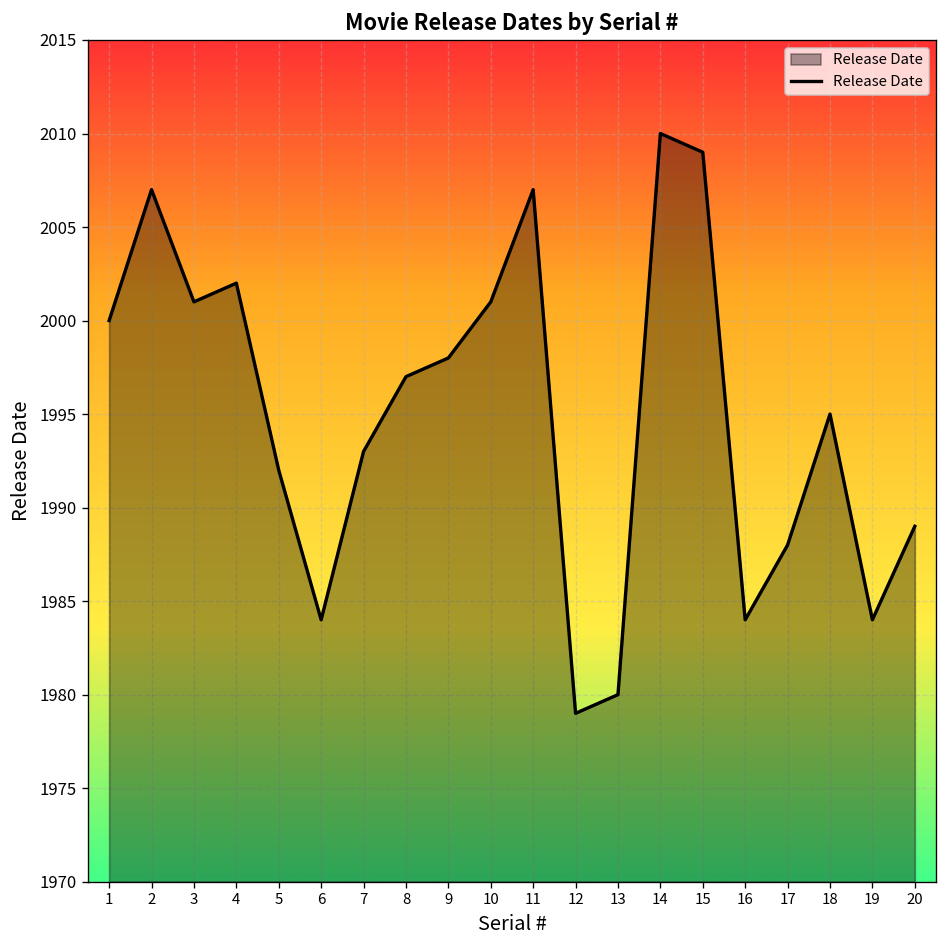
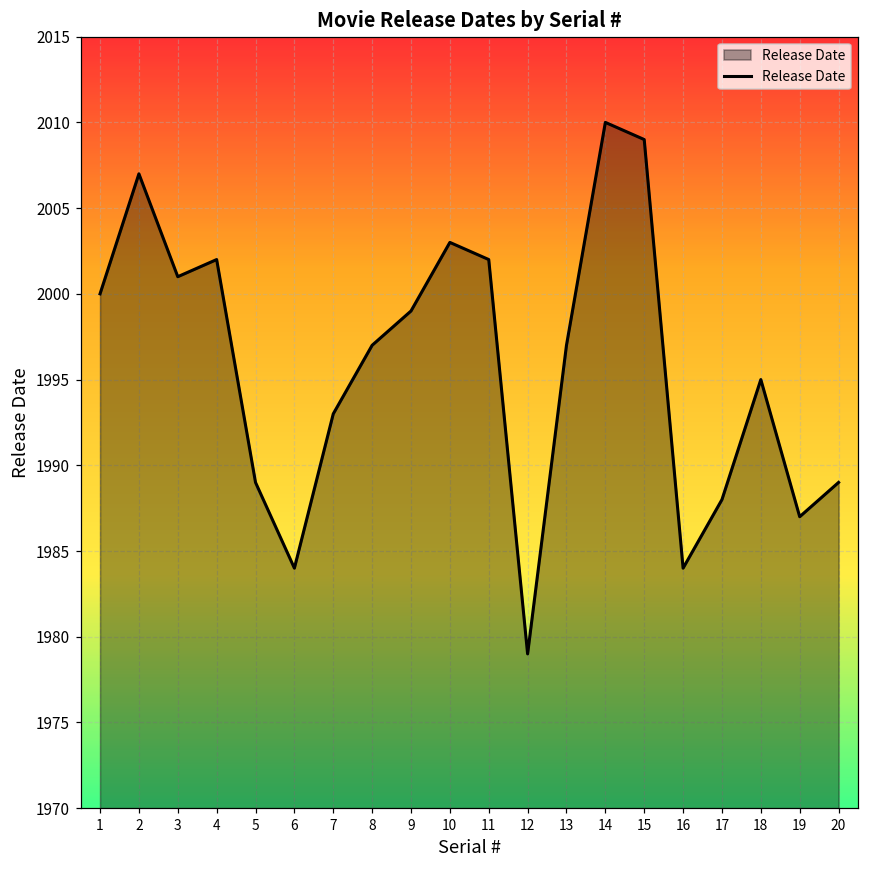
  {
    "1": 2000,
    "2": 2007,
    "3": 2001,
    "4": 2002,
-   "5": 1992,
+   "5": 1989,
    "6": 1984,
    "7": 1993,
    "8": 1997,
-   "9": 1998,
-   "10": 2001,
-   "11": 2007,
+   "9": 1999,
+   "10": 2003,
+   "11": 2002,
    "12": 1979,
-   "13": 1980,
+   "13": 1997,
    "14": 2010,
    "15": 2009,
    "16": 1984,
    "17": 1988,
    "18": 1995,
-   "19": 1984,
+   "19": 1987,
    "20": 1989
  }
